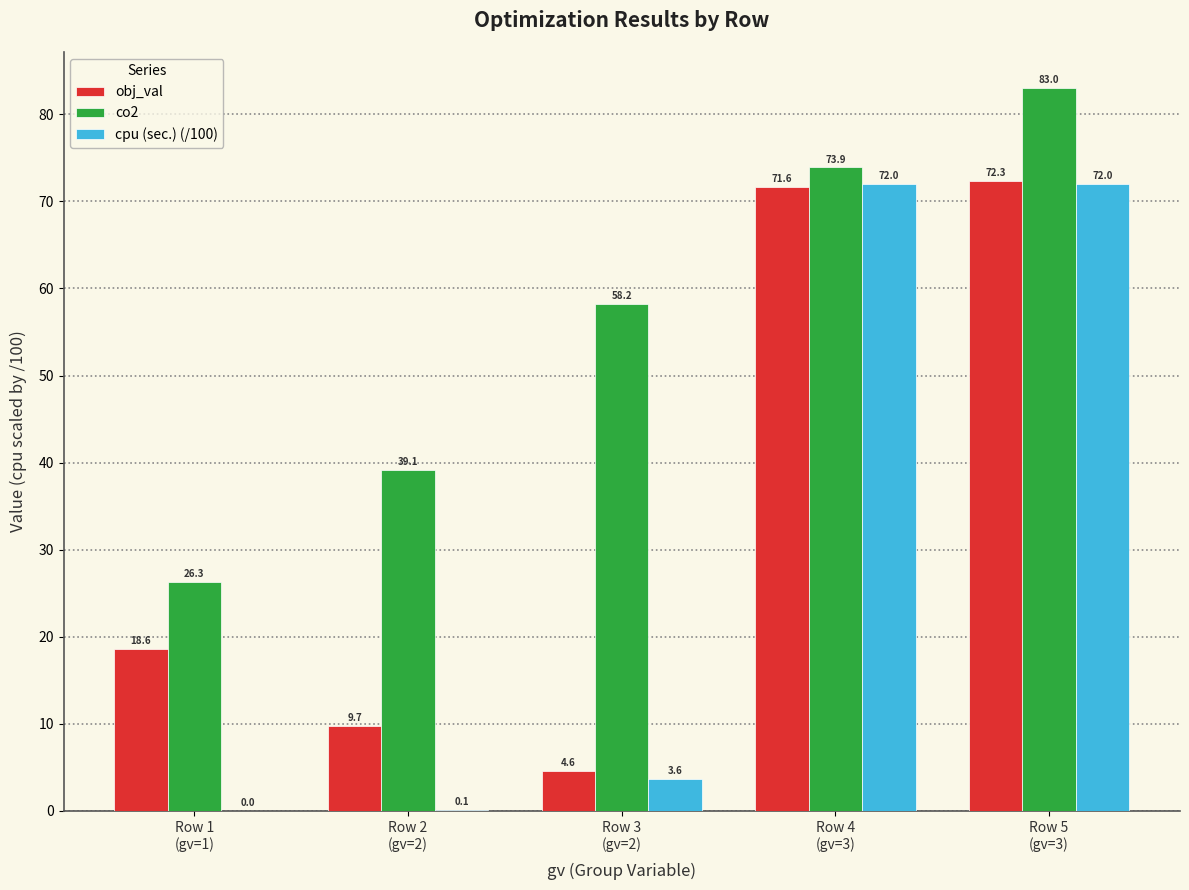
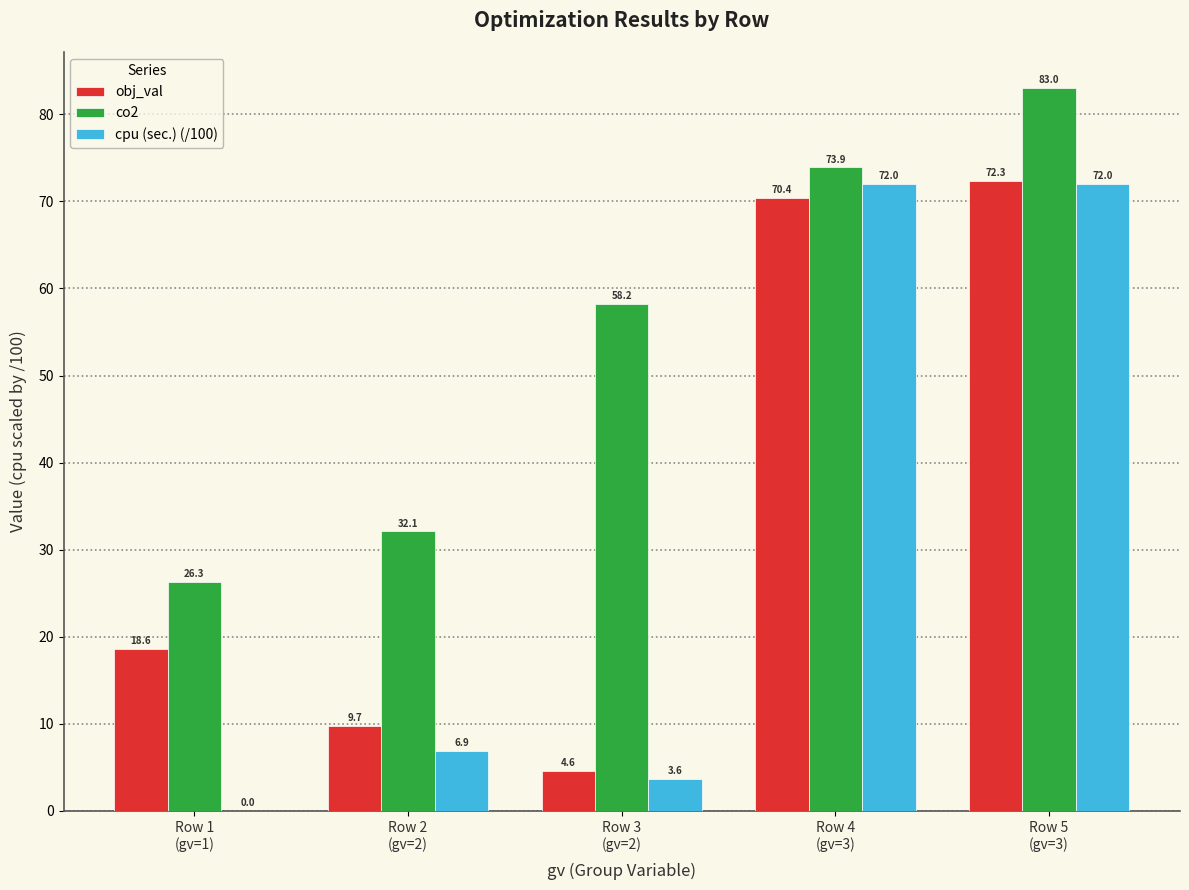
  {
    "obj_val": {
      "Row 1 (gv=1)": 18.6,
      "Row 2 (gv=2)": 9.7,
      "Row 3 (gv=2)": 4.6,
-     "Row 4 (gv=3)": 71.6,
+     "Row 4 (gv=3)": 70.4,
      "Row 5 (gv=3)": 72.3
    },
    "co2": {
      "Row 1 (gv=1)": 26.3,
-     "Row 2 (gv=2)": 39.1,
+     "Row 2 (gv=2)": 32.1,
      "Row 3 (gv=2)": 58.2,
      "Row 4 (gv=3)": 73.9,
      "Row 5 (gv=3)": 83.0
    },
    "cpu (sec.) (/100)": {
      "Row 1 (gv=1)": 0.0,
-     "Row 2 (gv=2)": 0.1,
+     "Row 2 (gv=2)": 6.9,
      "Row 3 (gv=2)": 3.6,
      "Row 4 (gv=3)": 72.0,
      "Row 5 (gv=3)": 72.0
    }
  }
